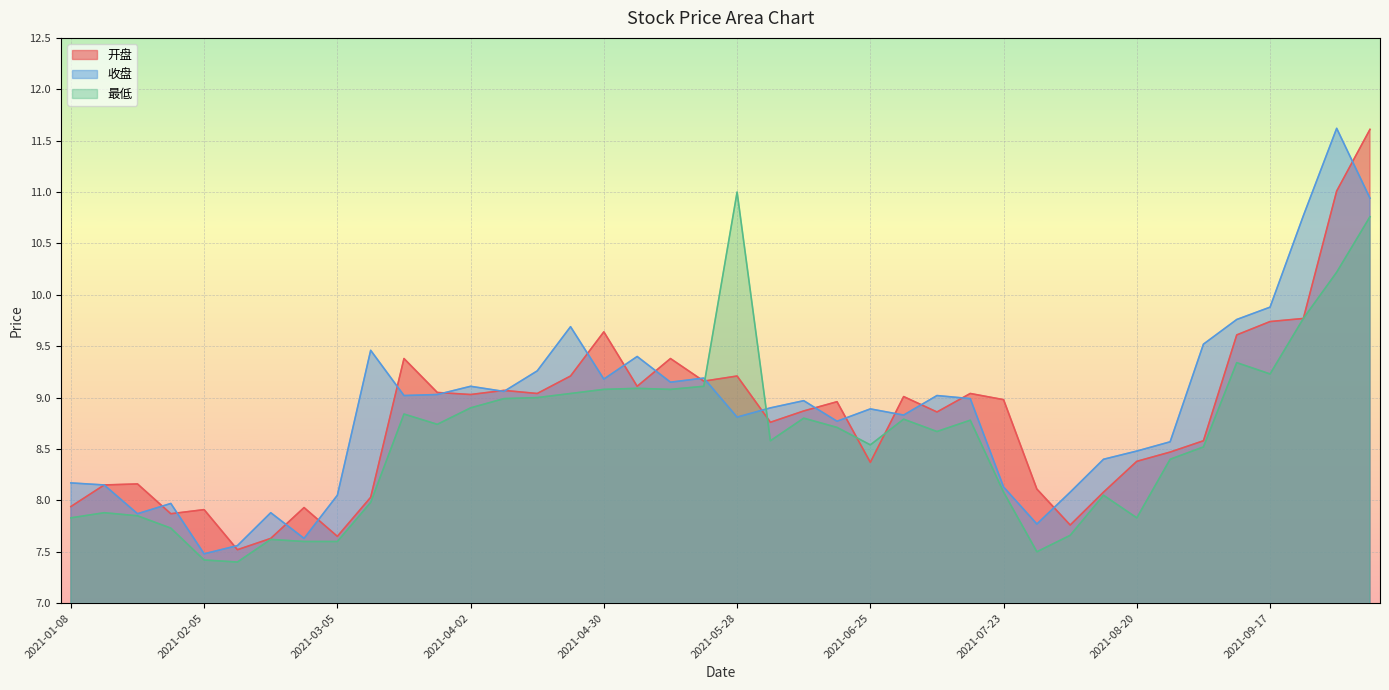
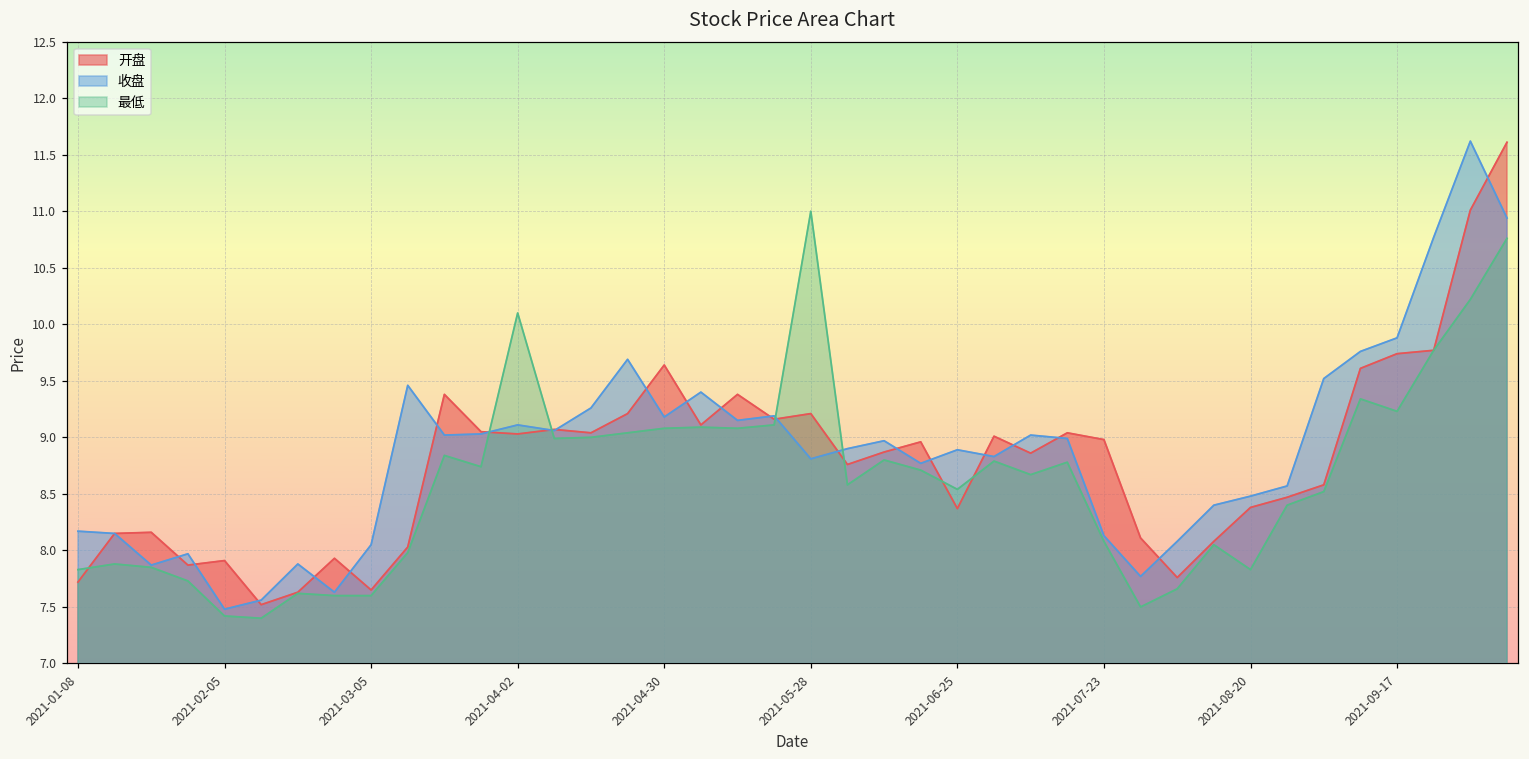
  {
    "开盘": {
-     "2021-01-08": 7.94,
+     "2021-01-08": 7.72,
      "2021-02-05": 7.91,
      "2021-03-05": 7.65,
      "2021-04-02": 9.03,
      "2021-04-30": 9.64,
      "2021-05-28": 9.21,
      "2021-06-25": 8.37,
      "2021-07-23": 8.98,
      "2021-08-20": 8.38,
      "2021-09-17": 9.74
    },
    "收盘": {
      "2021-01-08": 8.17,
      "2021-02-05": 7.48,
      "2021-03-05": 8.05,
      "2021-04-02": 9.11,
      "2021-04-30": 9.18,
      "2021-05-28": 8.81,
      "2021-06-25": 8.89,
      "2021-07-23": 8.13,
      "2021-08-20": 8.48,
      "2021-09-17": 9.88
    },
    "最低": {
      "2021-01-08": 7.83,
      "2021-02-05": 7.4,
      "2021-03-05": 7.6,
-     "2021-04-02": 8.9,
+     "2021-04-02": 10.1,
      "2021-04-30": 9.1,
      "2021-05-28": 11.0,
      "2021-06-25": 8.54,
      "2021-07-23": 8.1,
      "2021-08-20": 7.83,
      "2021-09-17": 9.23
    }
  }
